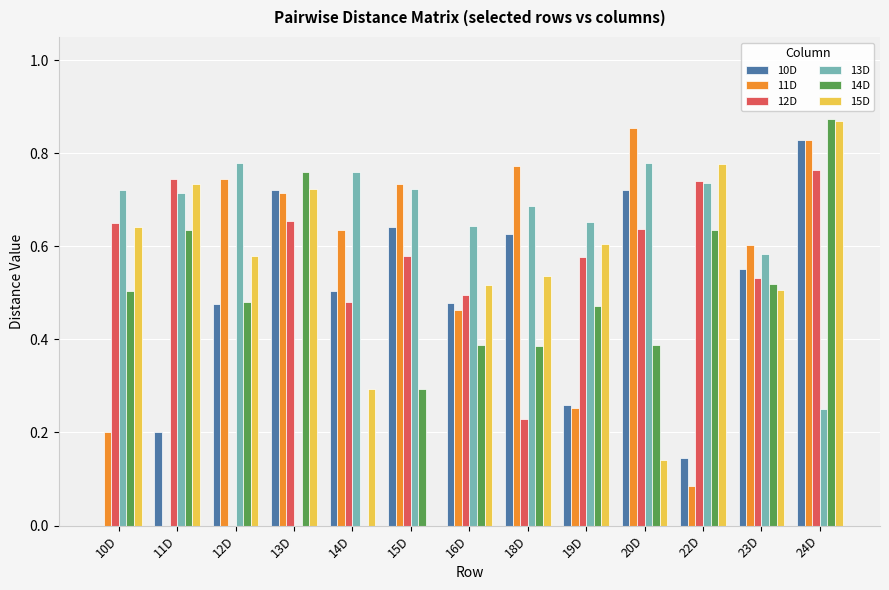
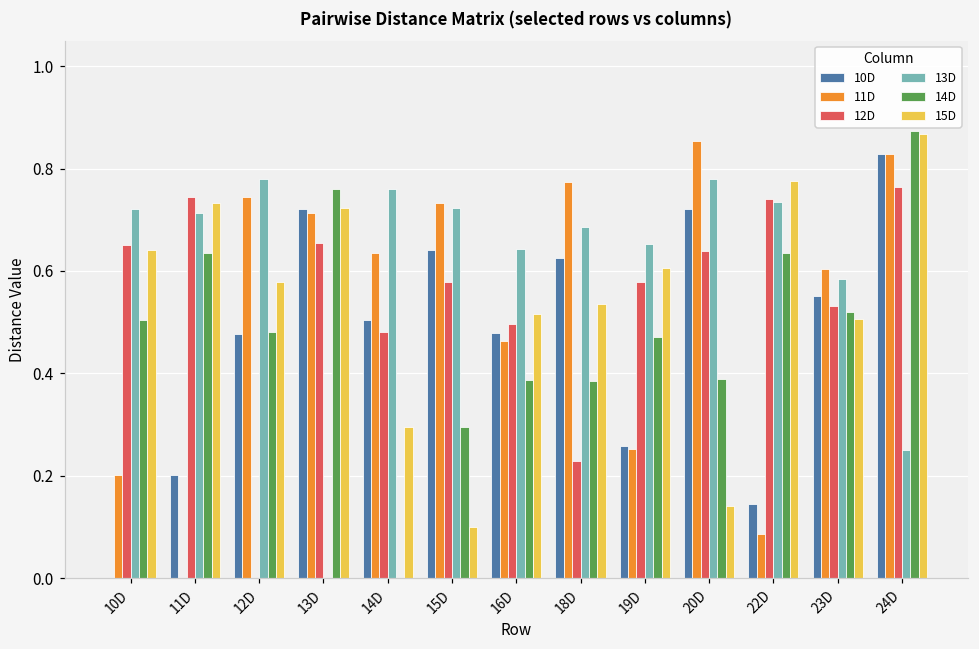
  {
    "10D": {
      "10D": 0.0,
      "11D": 0.2,
      "12D": 0.48,
      "13D": 0.72,
      "14D": 0.5,
      "15D": 0.64,
      "16D": 0.48,
      "18D": 0.63,
      "19D": 0.26,
      "20D": 0.72,
      "22D": 0.14,
      "23D": 0.55,
      "24D": 0.83
    },
    "11D": {
      "10D": 0.2,
      "11D": 0.0,
      "12D": 0.74,
      "13D": 0.71,
      "14D": 0.64,
      "15D": 0.73,
      "16D": 0.46,
      "18D": 0.77,
      "19D": 0.25,
      "20D": 0.85,
      "22D": 0.09,
      "23D": 0.6,
      "24D": 0.83
    },
    "12D": {
      "10D": 0.65,
      "11D": 0.74,
      "12D": 0.0,
      "13D": 0.65,
      "14D": 0.48,
      "15D": 0.58,
      "16D": 0.5,
      "18D": 0.23,
      "19D": 0.58,
      "20D": 0.64,
      "22D": 0.74,
      "23D": 0.53,
      "24D": 0.76
    },
    "13D": {
      "10D": 0.72,
      "11D": 0.71,
      "12D": 0.78,
      "13D": 0.0,
      "14D": 0.76,
      "15D": 0.72,
      "16D": 0.64,
      "18D": 0.69,
      "19D": 0.65,
      "20D": 0.78,
      "22D": 0.74,
      "23D": 0.58,
      "24D": 0.25
    },
    "14D": {
      "10D": 0.5,
      "11D": 0.64,
      "12D": 0.48,
      "13D": 0.76,
      "14D": 0.0,
      "15D": 0.29,
      "16D": 0.39,
      "18D": 0.39,
      "19D": 0.47,
      "20D": 0.39,
      "22D": 0.63,
      "23D": 0.52,
      "24D": 0.87
    },
    "15D": {
      "10D": 0.64,
      "11D": 0.73,
      "12D": 0.58,
      "13D": 0.72,
      "14D": 0.29,
-     "15D": 0.0,
+     "15D": 0.1,
      "16D": 0.52,
      "18D": 0.54,
      "19D": 0.61,
      "20D": 0.14,
      "22D": 0.78,
      "23D": 0.51,
      "24D": 0.87
    }
  }
